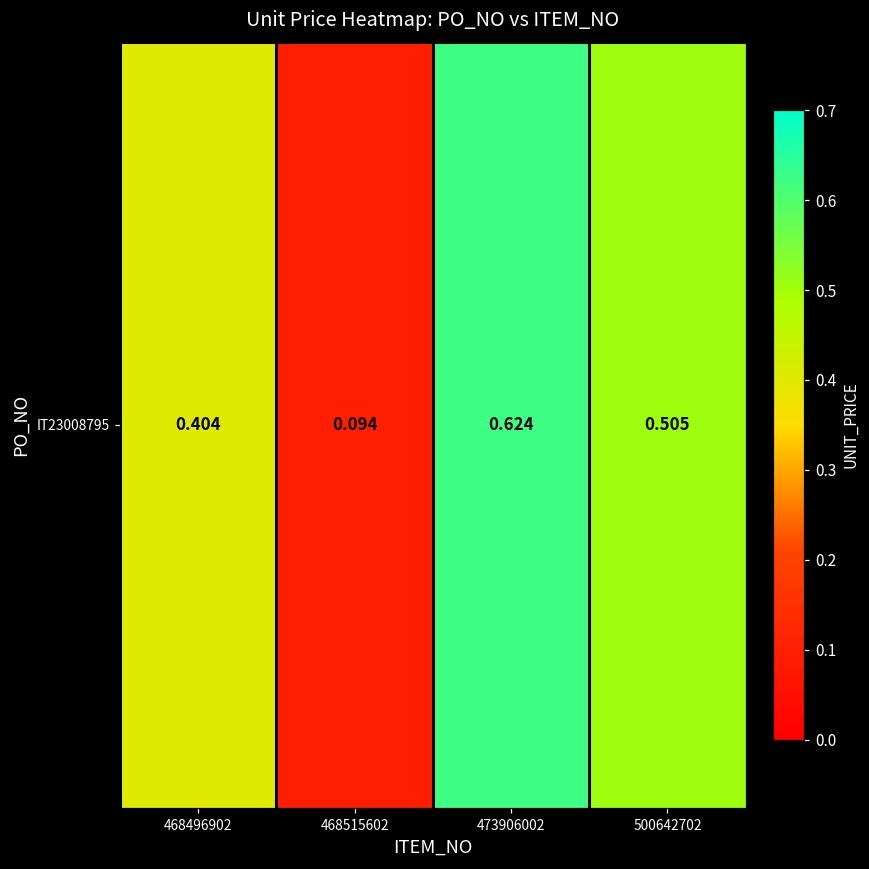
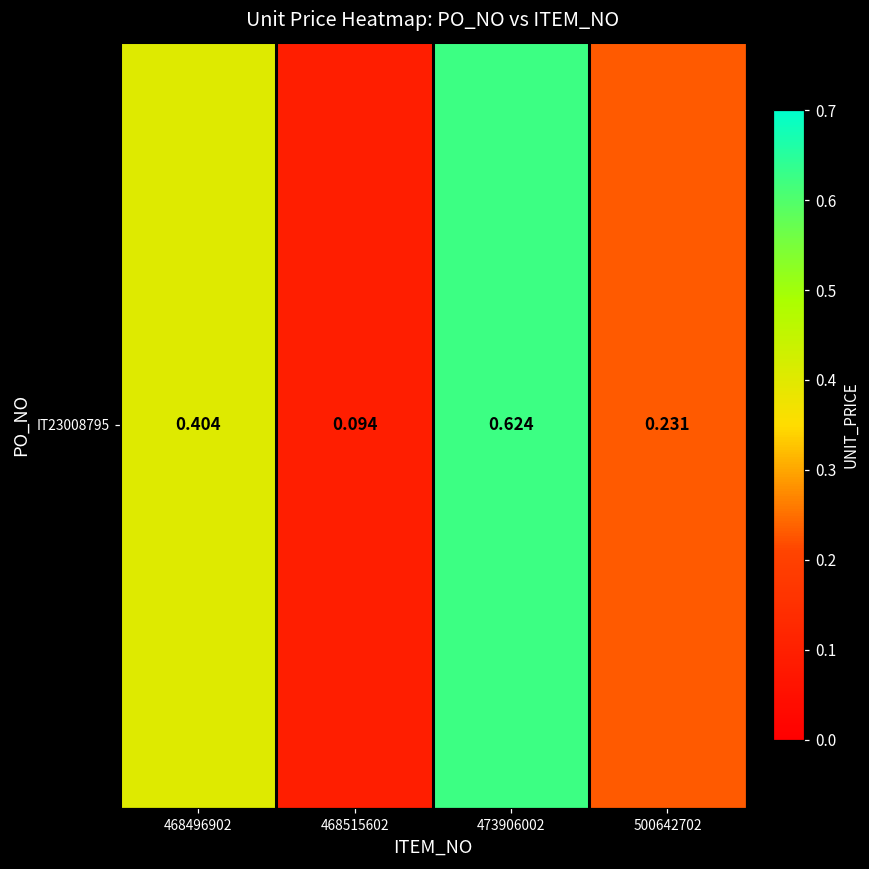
  {
    "IT23008795": {
      "468496902": 0.404,
      "468515602": 0.094,
      "473906002": 0.624,
-     "500642702": 0.505
+     "500642702": 0.231
    }
  }
